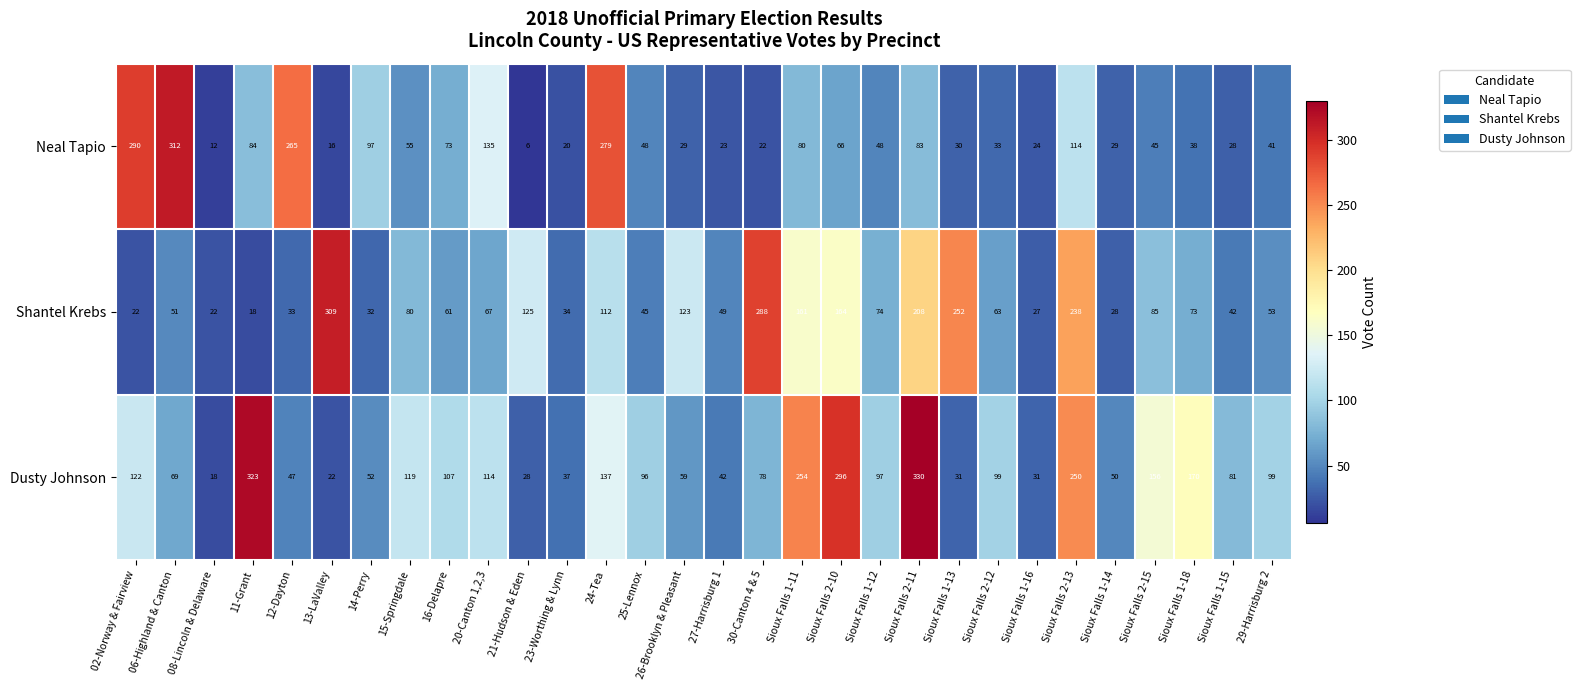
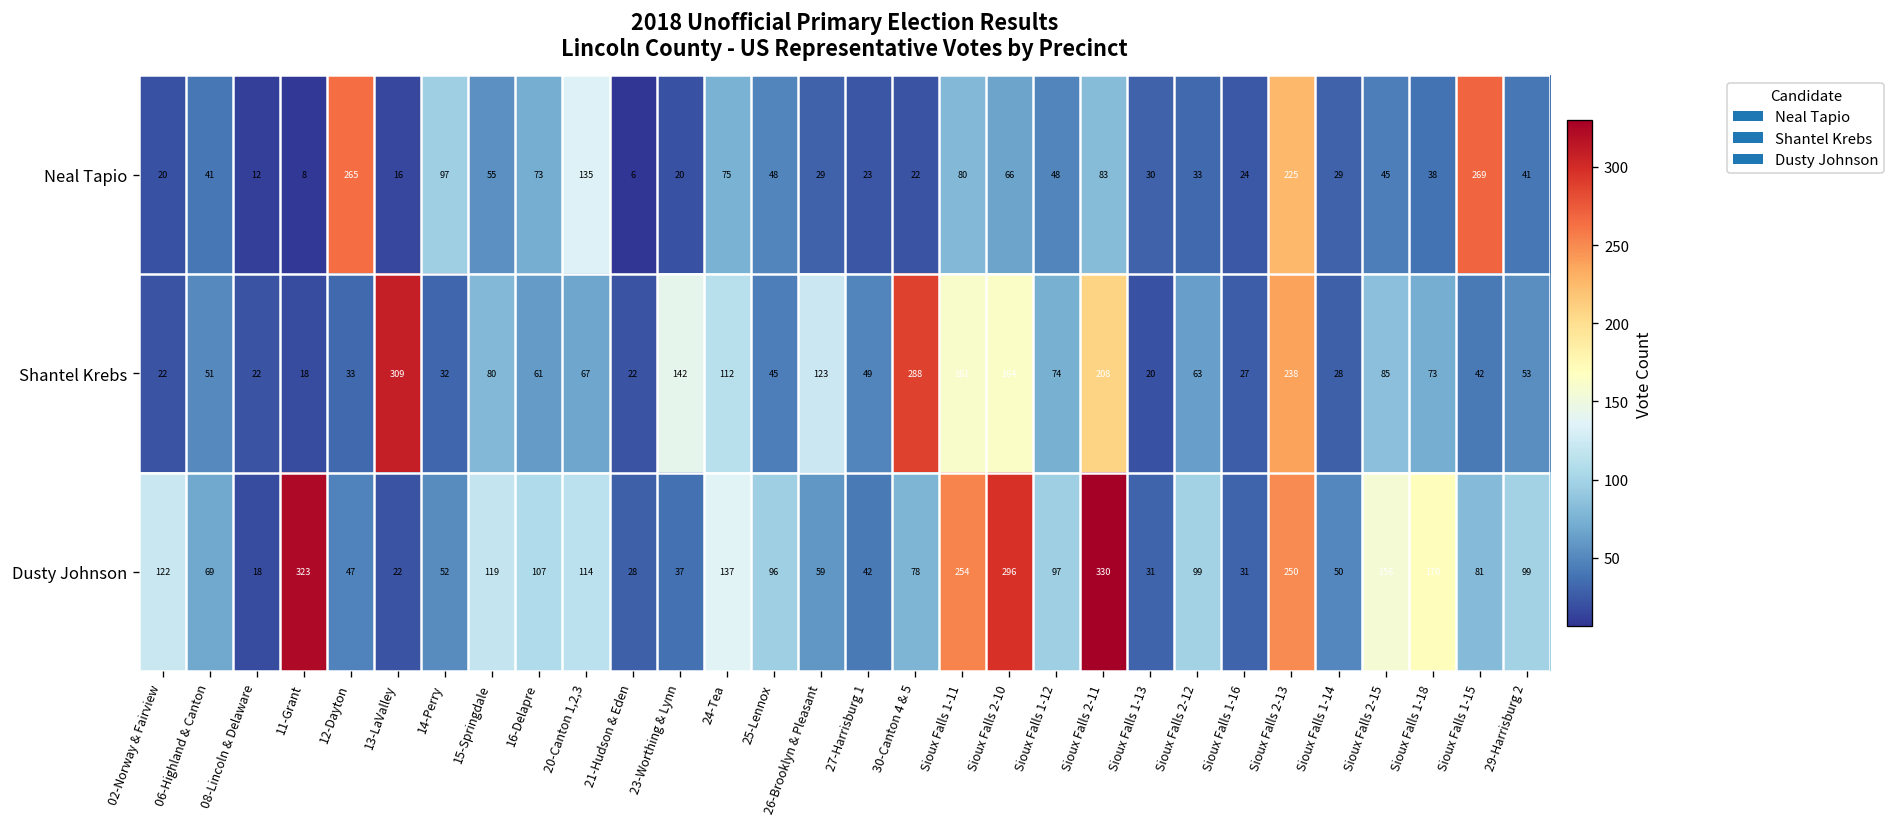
  {
    "Neal Tapio": {
-     "02-Norway & Fairview": 290,
-     "06-Highland & Canton": 312,
+     "02-Norway & Fairview": 20,
+     "06-Highland & Canton": 41,
      "08-Lincoln & Delaware": 12,
-     "11-Grant": 84,
+     "11-Grant": 8,
      "12-Dayton": 265,
      "13-LaValley": 16,
      "14-Perry": 97,
      "15-Springdale": 55,
      "16-Delapre": 73,
      "20-Canton 1,2,3": 135,
      "21-Hudson & Eden": 6,
      "23-Worthing & Lynn": 20,
-     "24-Tea": 279,
+     "24-Tea": 75,
      "25-Lennox": 48,
      "26-Brooklyn & Pleasant": 29,
      "27-Harrisburg 1": 23,
      "30-Canton 4 & 5": 22,
      "Sioux Falls 1-11": 80,
      "Sioux Falls 2-10": 66,
      "Sioux Falls 1-12": 48,
      "Sioux Falls 2-11": 83,
      "Sioux Falls 1-13": 30,
      "Sioux Falls 2-12": 33,
      "Sioux Falls 1-16": 24,
-     "Sioux Falls 2-13": 114,
+     "Sioux Falls 2-13": 225,
      "Sioux Falls 1-14": 29,
      "Sioux Falls 2-15": 45,
      "Sioux Falls 1-18": 38,
-     "Sioux Falls 1-15": 28,
+     "Sioux Falls 1-15": 269,
      "29-Harrisburg 2": 41
    },
    "Shantel Krebs": {
      "02-Norway & Fairview": 22,
      "06-Highland & Canton": 51,
      "08-Lincoln & Delaware": 22,
      "11-Grant": 18,
      "12-Dayton": 33,
      "13-LaValley": 309,
      "14-Perry": 32,
      "15-Springdale": 80,
      "16-Delapre": 61,
      "20-Canton 1,2,3": 67,
-     "21-Hudson & Eden": 125,
-     "23-Worthing & Lynn": 34,
+     "21-Hudson & Eden": 22,
+     "23-Worthing & Lynn": 142,
      "24-Tea": 112,
      "25-Lennox": 45,
      "26-Brooklyn & Pleasant": 123,
      "27-Harrisburg 1": 49,
      "30-Canton 4 & 5": 288,
      "Sioux Falls 1-11": 161,
      "Sioux Falls 2-10": 164,
      "Sioux Falls 1-12": 74,
      "Sioux Falls 2-11": 208,
-     "Sioux Falls 1-13": 252,
+     "Sioux Falls 1-13": 20,
      "Sioux Falls 2-12": 63,
      "Sioux Falls 1-16": 27,
      "Sioux Falls 2-13": 238,
      "Sioux Falls 1-14": 28,
      "Sioux Falls 2-15": 85,
      "Sioux Falls 1-18": 73,
      "Sioux Falls 1-15": 42,
      "29-Harrisburg 2": 53
    },
    "Dusty Johnson": {
      "02-Norway & Fairview": 122,
      "06-Highland & Canton": 69,
      "08-Lincoln & Delaware": 18,
      "11-Grant": 323,
      "12-Dayton": 47,
      "13-LaValley": 22,
      "14-Perry": 52,
      "15-Springdale": 119,
      "16-Delapre": 107,
      "20-Canton 1,2,3": 114,
      "21-Hudson & Eden": 28,
      "23-Worthing & Lynn": 37,
      "24-Tea": 137,
      "25-Lennox": 96,
      "26-Brooklyn & Pleasant": 59,
      "27-Harrisburg 1": 42,
      "30-Canton 4 & 5": 78,
      "Sioux Falls 1-11": 254,
      "Sioux Falls 2-10": 296,
      "Sioux Falls 1-12": 97,
      "Sioux Falls 2-11": 330,
      "Sioux Falls 1-13": 31,
      "Sioux Falls 2-12": 99,
      "Sioux Falls 1-16": 31,
      "Sioux Falls 2-13": 250,
      "Sioux Falls 1-14": 50,
      "Sioux Falls 1-18": 170,
      "Sioux Falls 1-15": 81,
      "29-Harrisburg 2": 99
    }
  }
